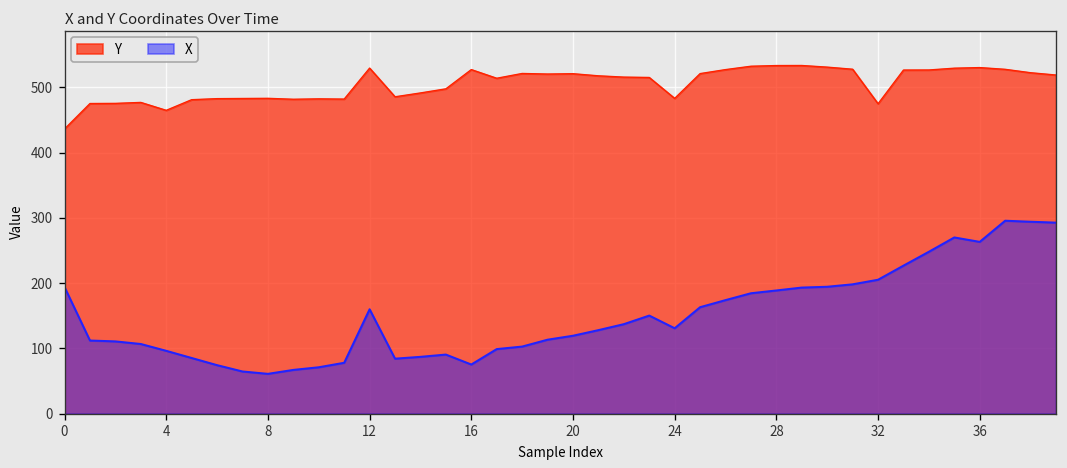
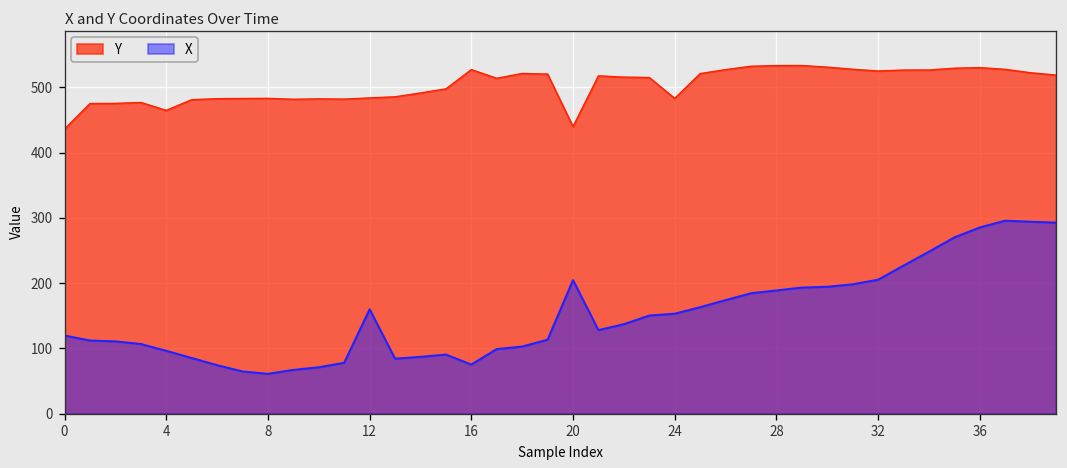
  {
    "Y": {
      "0": 440,
      "4": 460,
      "8": 480,
-     "12": 530,
+     "12": 480,
      "16": 530,
-     "20": 520,
+     "20": 440,
      "24": 480,
      "28": 530,
-     "32": 470,
+     "32": 520,
      "36": 530
    },
    "X": {
-     "0": 190,
+     "0": 120,
      "4": 100,
      "8": 60,
      "12": 160,
      "16": 80,
-     "20": 120,
-     "24": 130,
+     "20": 200,
+     "24": 150,
      "28": 190,
      "32": 210,
-     "36": 260
+     "36": 290
    }
  }
